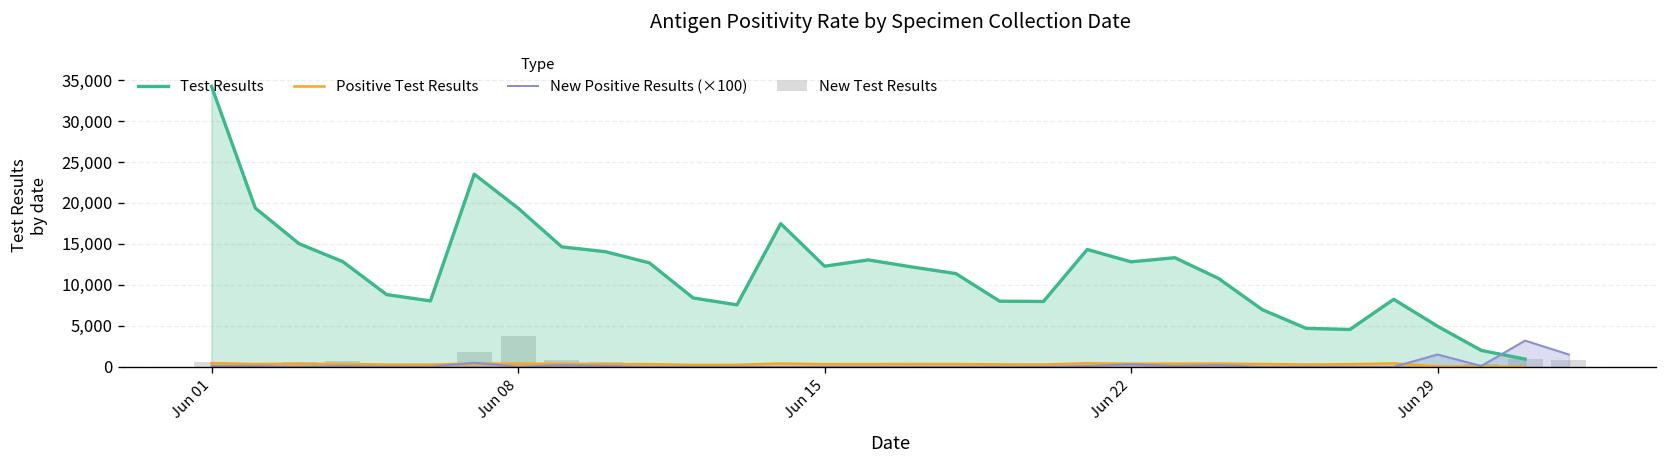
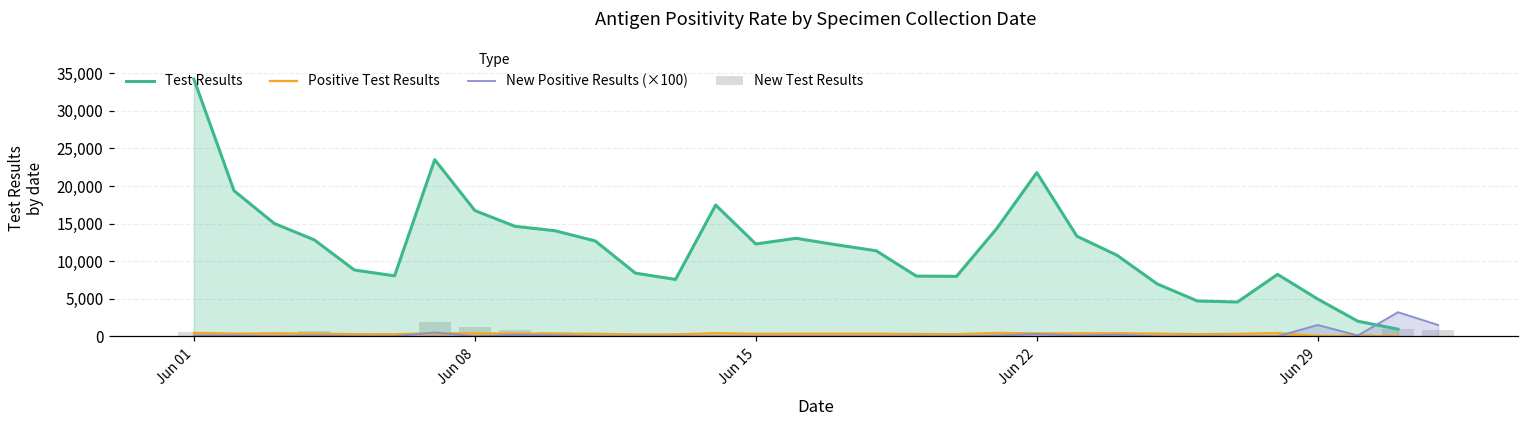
  {
    "Test Results": {
      "Jun 01": "34,000",
-     "Jun 08": "19,000",
+     "Jun 08": "17,000",
      "Jun 15": "12,000",
-     "Jun 22": "13,000",
+     "Jun 22": "22,000",
      "Jun 29": "5,000"
    },
    "New Test Results": {
      "Jun 01": "1,000",
-     "Jun 08": "4,000"
+     "Jun 08": "1,000"
    },
    "Positive Test Results": {
      "Jun 08": "0",
      "Jun 29": "0"
    },
    "New Positive Results (×100)": {
      "Jun 08": "0",
      "Jun 29": "2,000"
    }
  }
